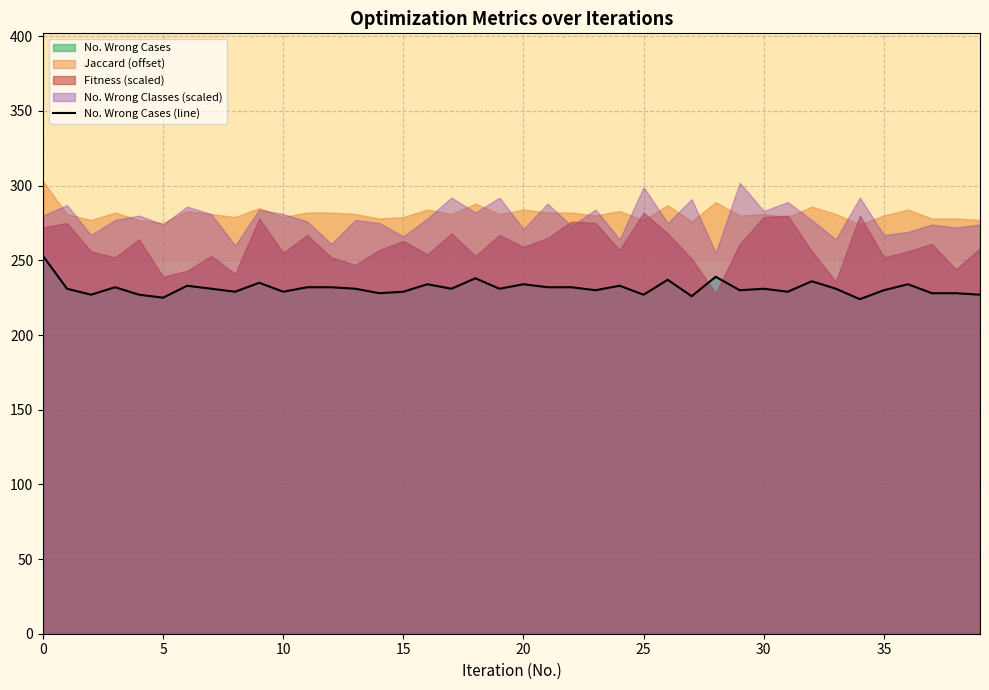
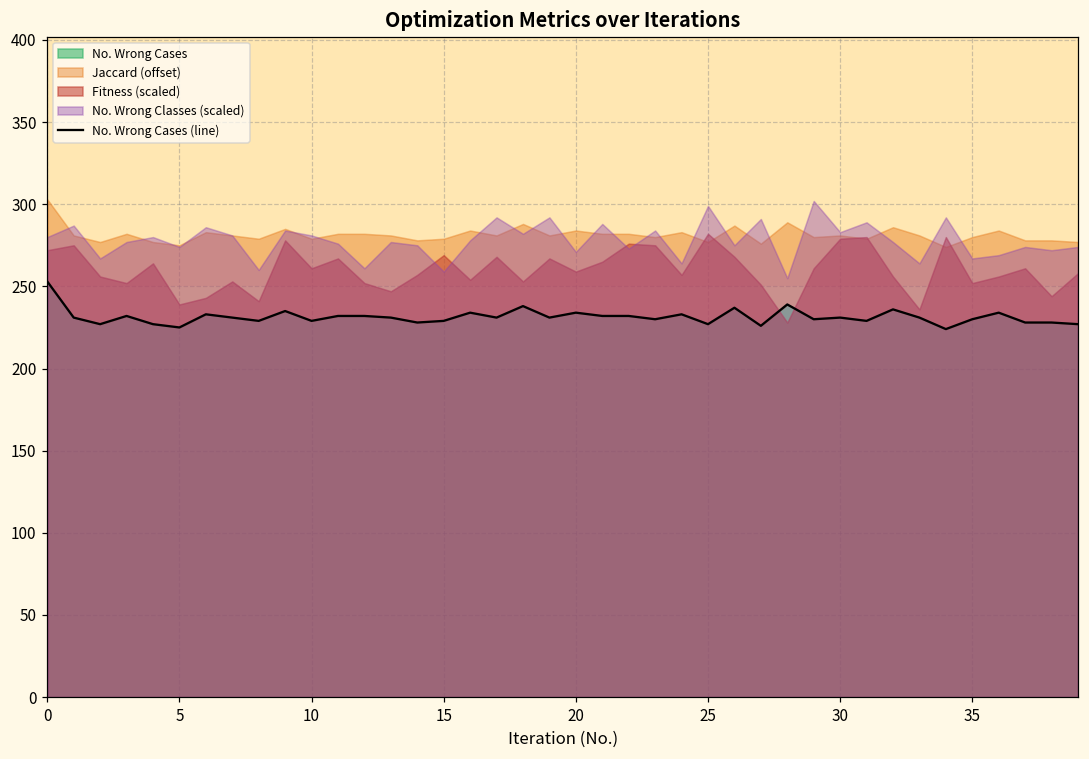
  {
    "No. Wrong Cases": {
      "0": 253,
      "5": 225,
      "10": 229,
      "15": 229,
      "20": 234,
      "25": 227,
      "30": 231,
      "35": 230
    },
    "Jaccard (offset)": {
      "0": 50,
      "10": 50,
      "15": 50,
      "20": 50,
      "25": 50,
      "30": 50,
      "35": 50
    },
    "Fitness (scaled)": {
      "0": 272,
      "5": 239,
-     "10": 255,
-     "15": 263,
+     "10": 261,
+     "15": 269,
      "20": 259,
      "25": 282,
      "30": 279,
      "35": 252
    },
    "No. Wrong Classes (scaled)": {
      "0": 280,
      "10": 281,
-     "15": 266,
+     "15": 259,
      "20": 271,
      "25": 299,
      "30": 283,
      "35": 267
    }
  }
